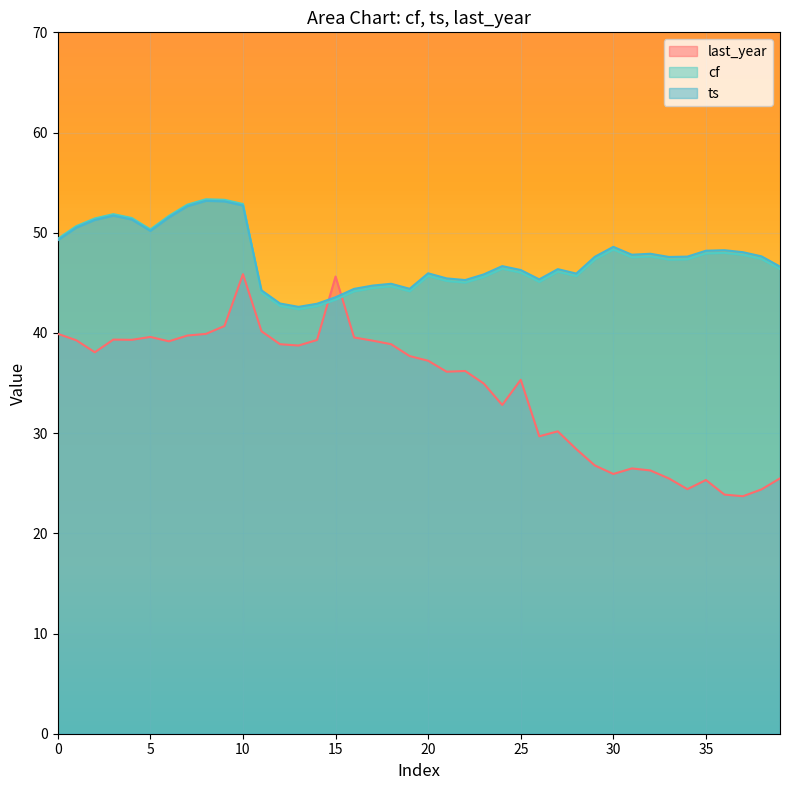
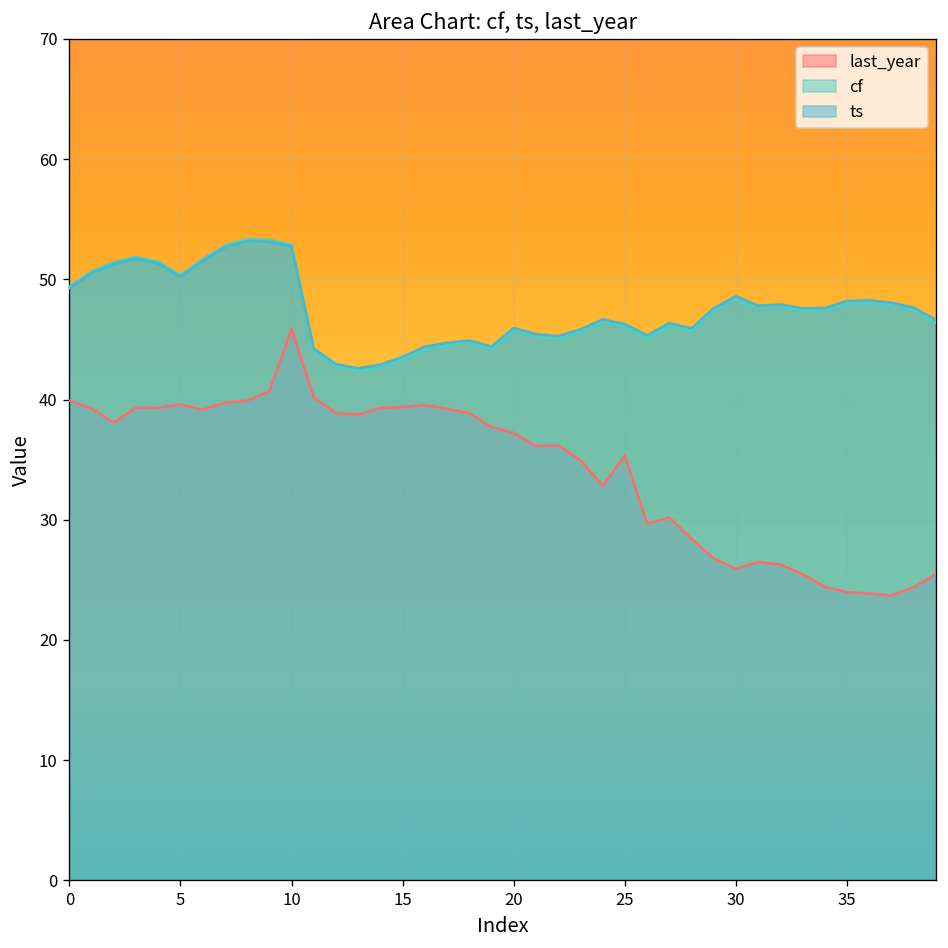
  {
    "last_year": {
      "0": 39.9,
      "5": 39.6,
      "10": 45.9,
-     "15": 45.6,
+     "15": 39.4,
      "20": 37.2,
      "25": 35.3,
      "30": 25.9,
-     "35": 25.3
+     "35": 24.0
    }
  }
